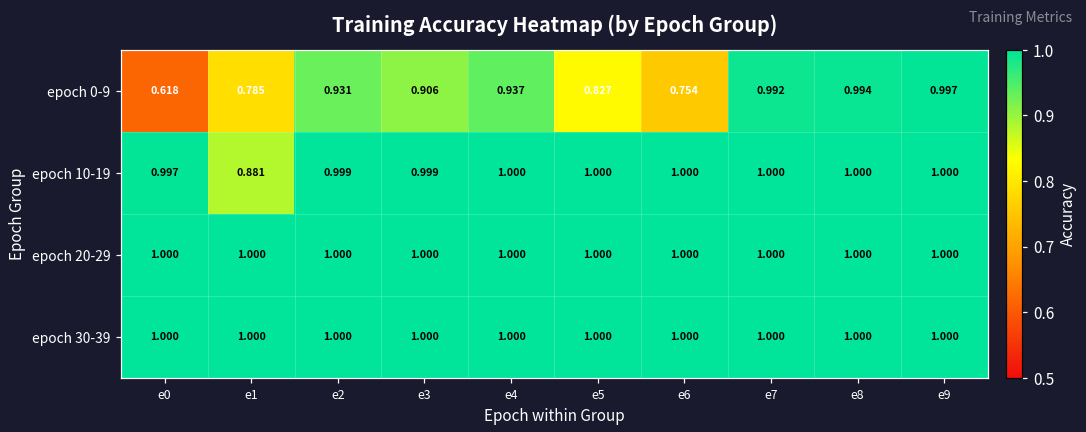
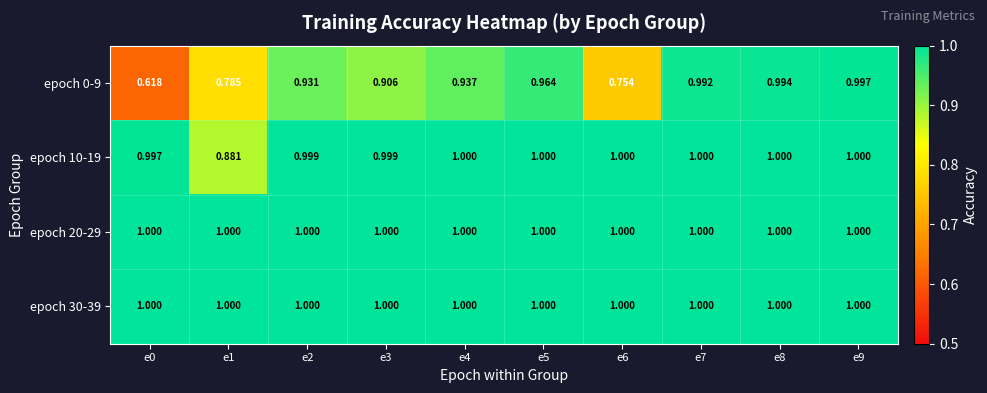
  {
    "epoch 0-9": {
      "e0": 0.618,
      "e1": 0.785,
      "e2": 0.931,
      "e3": 0.906,
      "e4": 0.937,
-     "e5": 0.827,
+     "e5": 0.964,
      "e6": 0.754,
      "e7": 0.992,
      "e8": 0.994,
      "e9": 0.997
    },
    "epoch 10-19": {
      "e0": 0.997,
      "e1": 0.881,
      "e2": 0.999,
      "e3": 0.999,
      "e4": 1.000,
      "e5": 1.000,
      "e6": 1.000,
      "e7": 1.000,
      "e8": 1.000,
      "e9": 1.000
    },
    "epoch 20-29": {
      "e0": 1.000,
      "e1": 1.000,
      "e2": 1.000,
      "e3": 1.000,
      "e4": 1.000,
      "e5": 1.000,
      "e6": 1.000,
      "e7": 1.000,
      "e8": 1.000,
      "e9": 1.000
    },
    "epoch 30-39": {
      "e0": 1.000,
      "e1": 1.000,
      "e2": 1.000,
      "e3": 1.000,
      "e4": 1.000,
      "e5": 1.000,
      "e6": 1.000,
      "e7": 1.000,
      "e8": 1.000,
      "e9": 1.000
    }
  }
